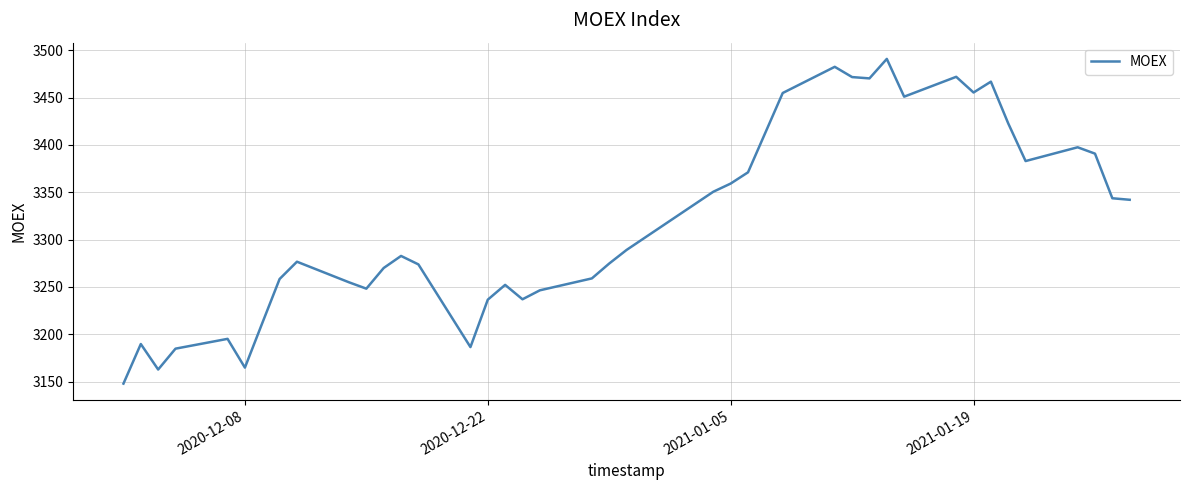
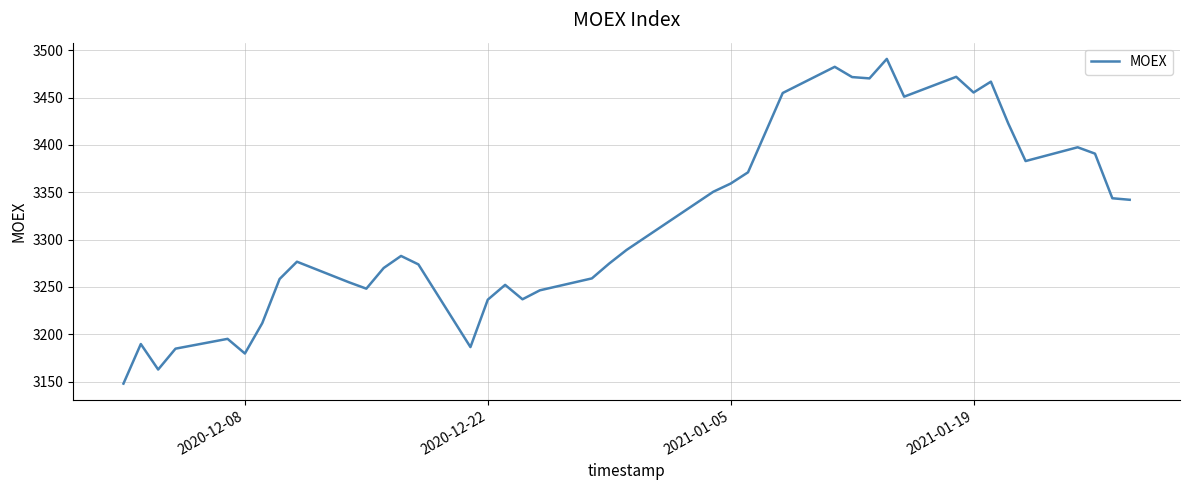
  {
-   "2020-12-08": 3160,
+   "2020-12-08": 3180,
    "2020-12-22": 3240,
    "2021-01-05": 3360,
    "2021-01-19": 3460
  }
